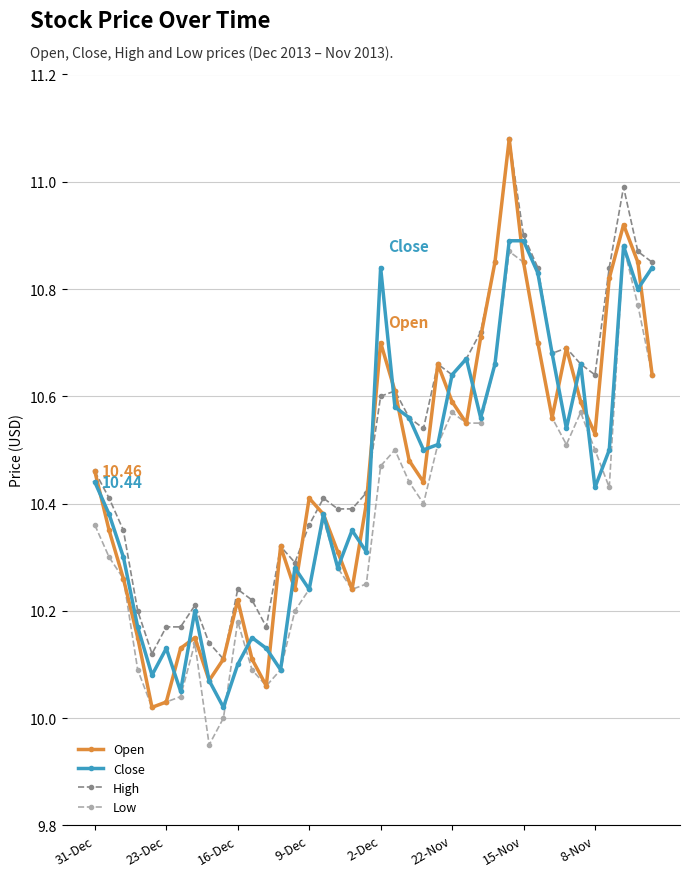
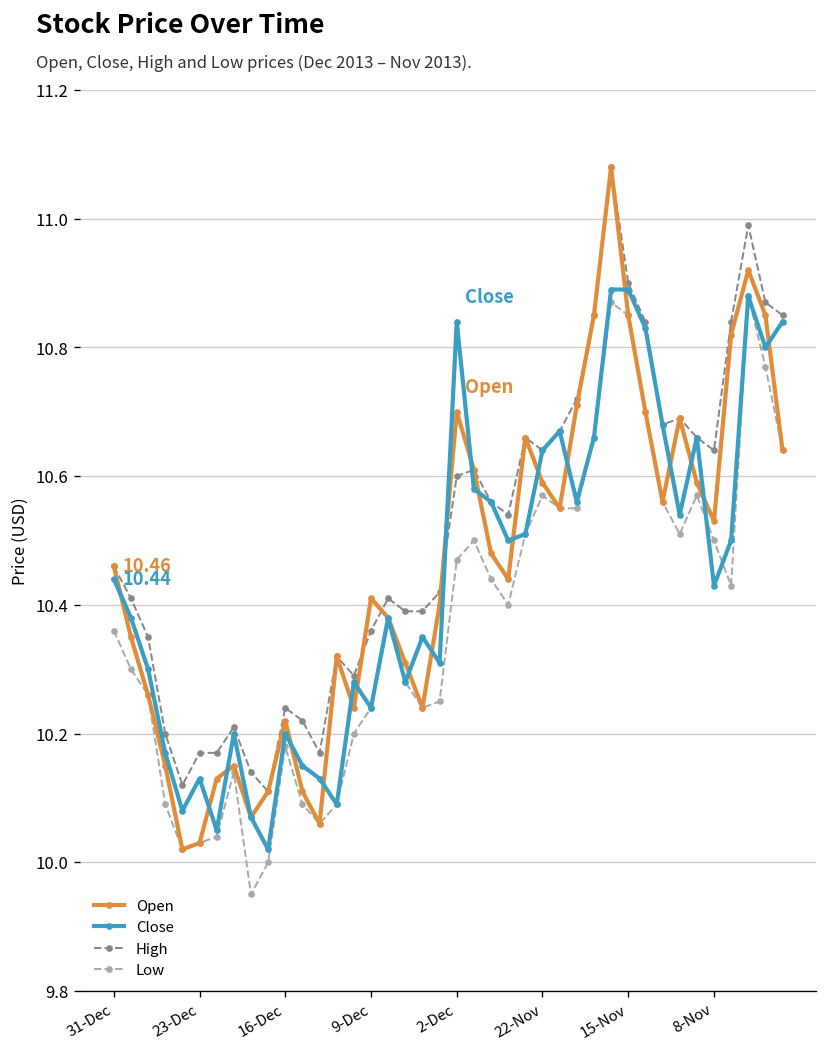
  {
    "Open": {
      "16-Dec": 10.22,
      "9-Dec": 10.41,
      "2-Dec": 10.7,
      "22-Nov": 10.59,
      "8-Nov": 10.53
    },
    "Close": {
      "23-Dec": 10.13,
-     "16-Dec": 10.1,
+     "16-Dec": 10.2,
      "2-Dec": 10.84,
      "15-Nov": 10.89,
      "8-Nov": 10.43
    }
  }
